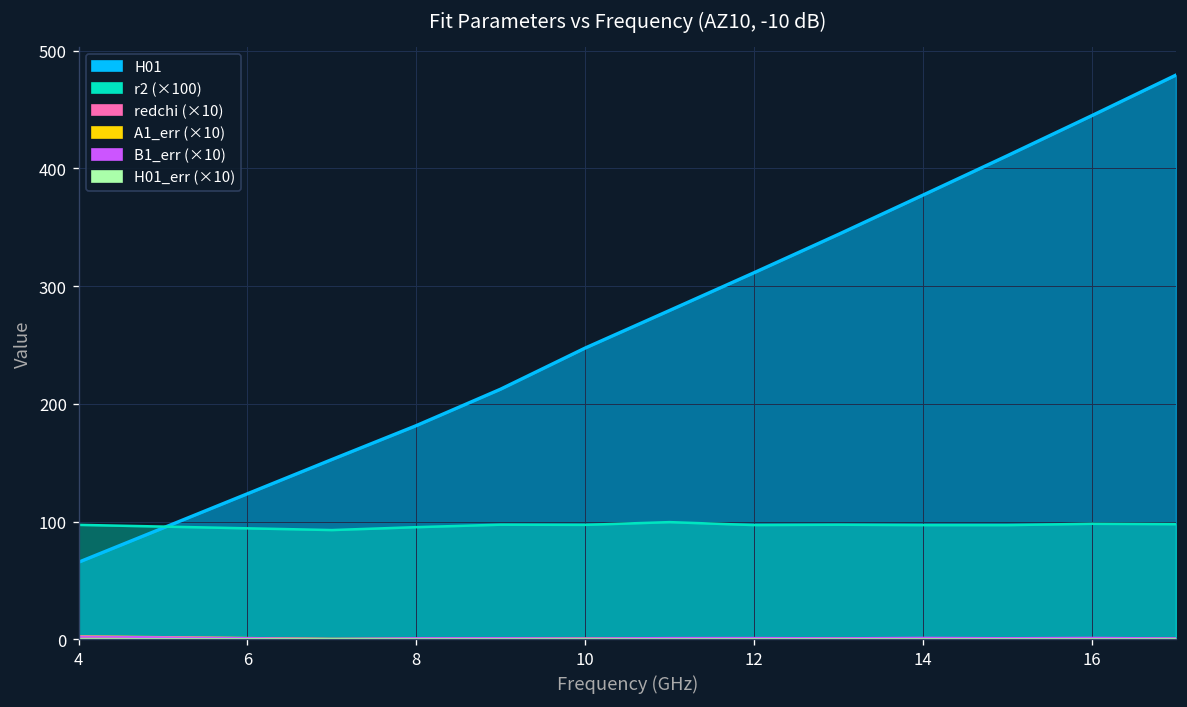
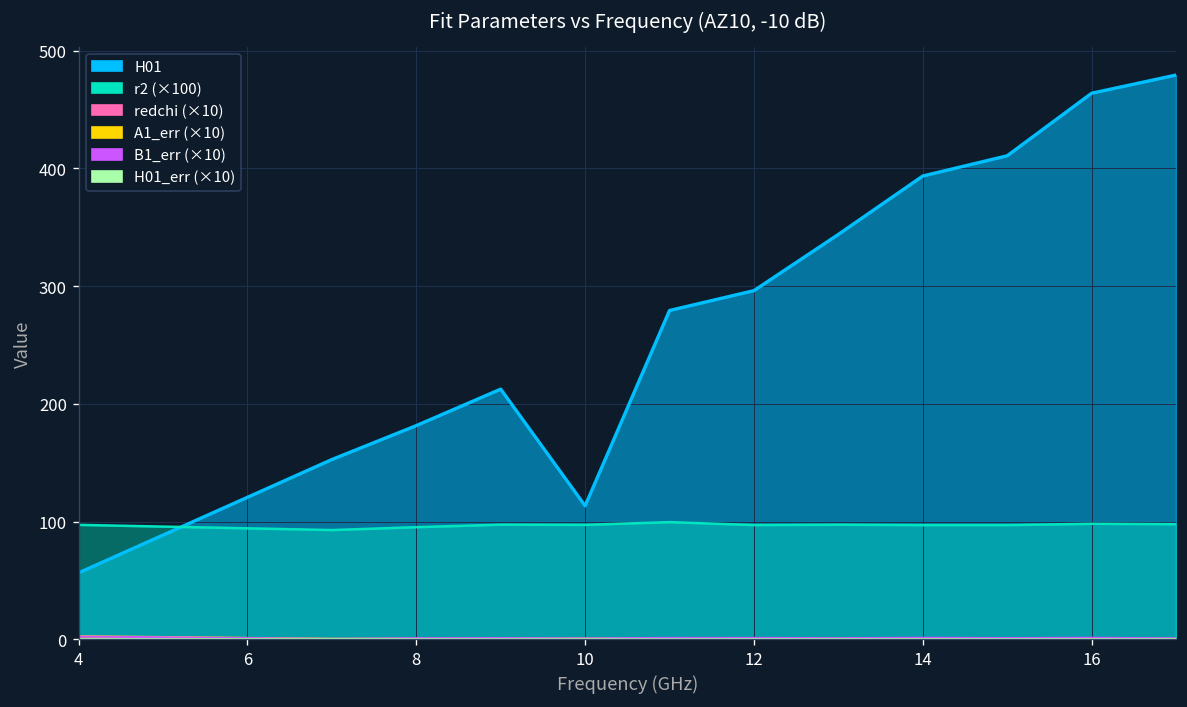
  {
    "H01": {
-     "4": 70,
+     "4": 60,
      "8": 180,
-     "10": 250,
-     "12": 310,
-     "14": 380,
-     "16": 440
+     "10": 110,
+     "12": 300,
+     "14": 390,
+     "16": 460
    },
    "r2 (×100)": {
      "4": 100,
      "8": 100,
      "10": 100,
      "12": 100,
      "14": 100,
      "16": 100
    }
  }
